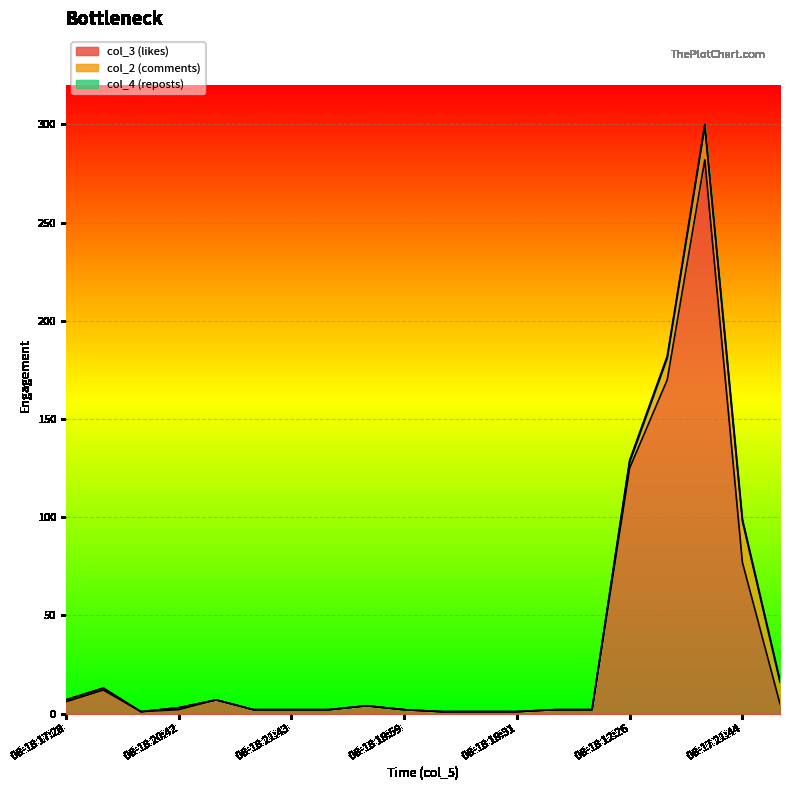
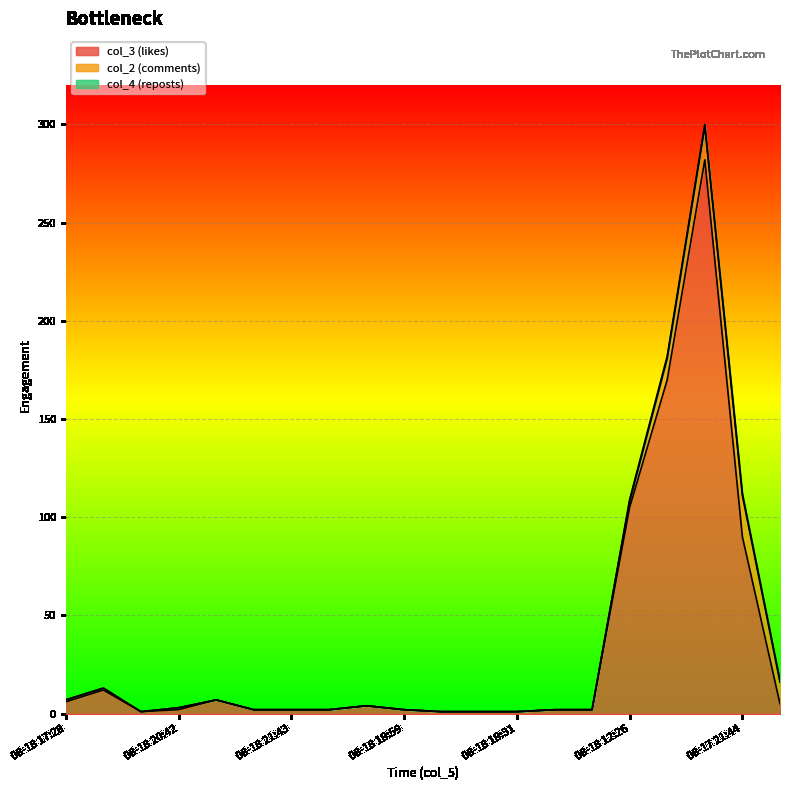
  {
    "col_3 (likes)": {
-     "08-18 12:26": 125,
-     "08-17 21:44": 77
+     "08-18 12:26": 105,
+     "08-17 21:44": 90
    }
  }
